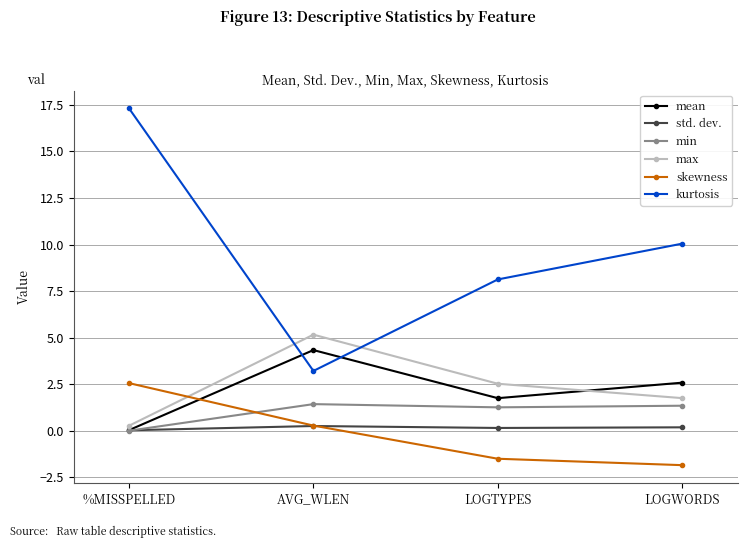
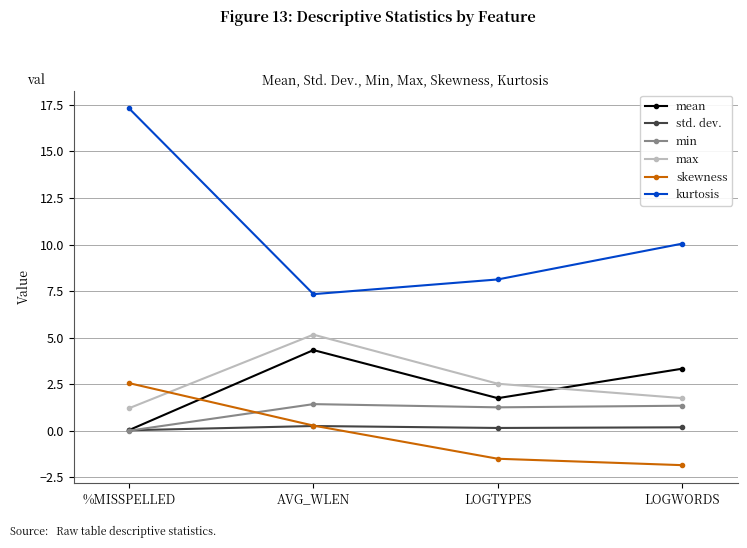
  {
    "mean": {
      "AVG_WLEN": 4.3,
      "LOGTYPES": 1.7,
-     "LOGWORDS": 2.6
+     "LOGWORDS": 3.3
    },
    "std. dev.": {
      "LOGTYPES": 0.1,
      "LOGWORDS": 0.2
    },
    "min": {
      "AVG_WLEN": 1.4,
      "LOGTYPES": 1.3,
      "LOGWORDS": 1.3
    },
    "max": {
-     "%MISSPELLED": 0.3,
+     "%MISSPELLED": 1.2,
      "AVG_WLEN": 5.2,
      "LOGTYPES": 2.5,
      "LOGWORDS": 1.8
    },
    "skewness": {
      "%MISSPELLED": 2.6,
      "LOGTYPES": -1.5,
      "LOGWORDS": -1.9
    },
    "kurtosis": {
      "%MISSPELLED": 17.3,
-     "AVG_WLEN": 3.2,
+     "AVG_WLEN": 7.3,
      "LOGTYPES": 8.1,
      "LOGWORDS": 10.0
    }
  }
